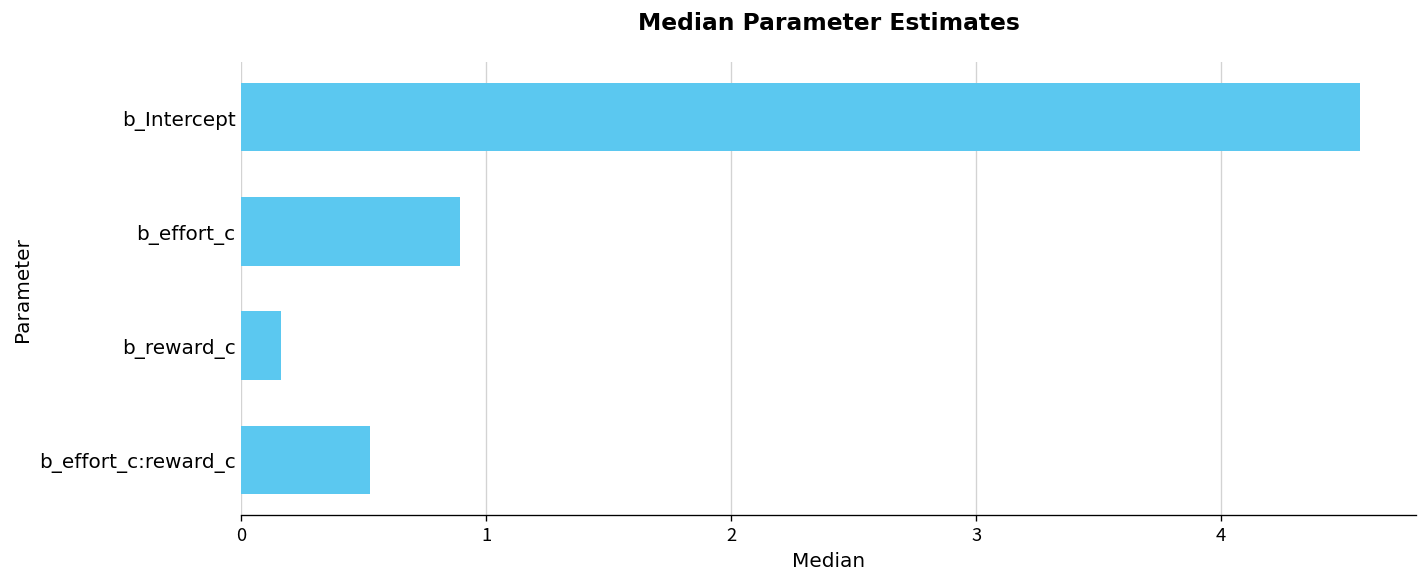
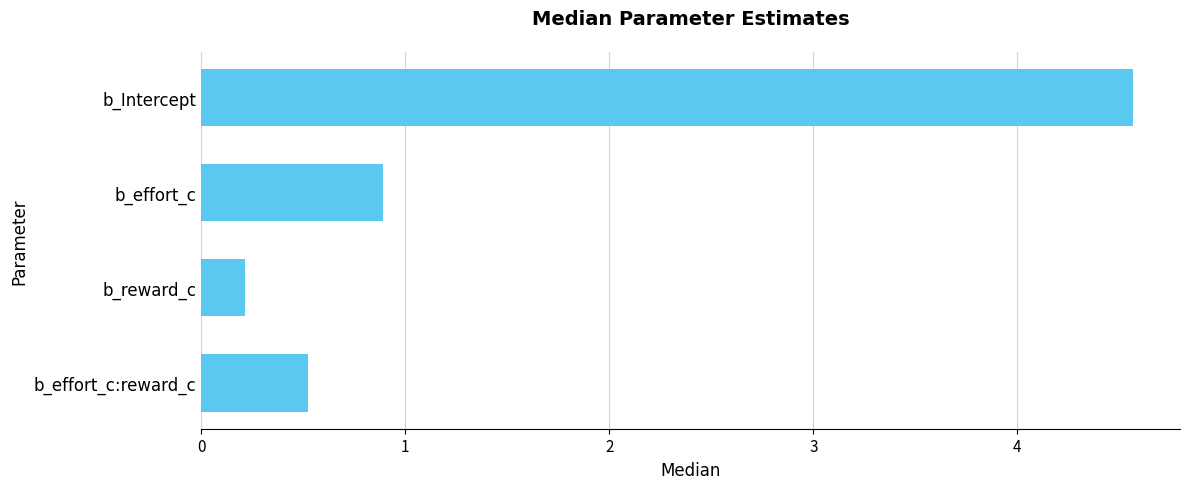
  {
    "b_Intercept": 4.57,
    "b_effort_c": 0.89,
-   "b_reward_c": 0.16,
+   "b_reward_c": 0.21,
    "b_effort_c:reward_c": 0.53
  }
